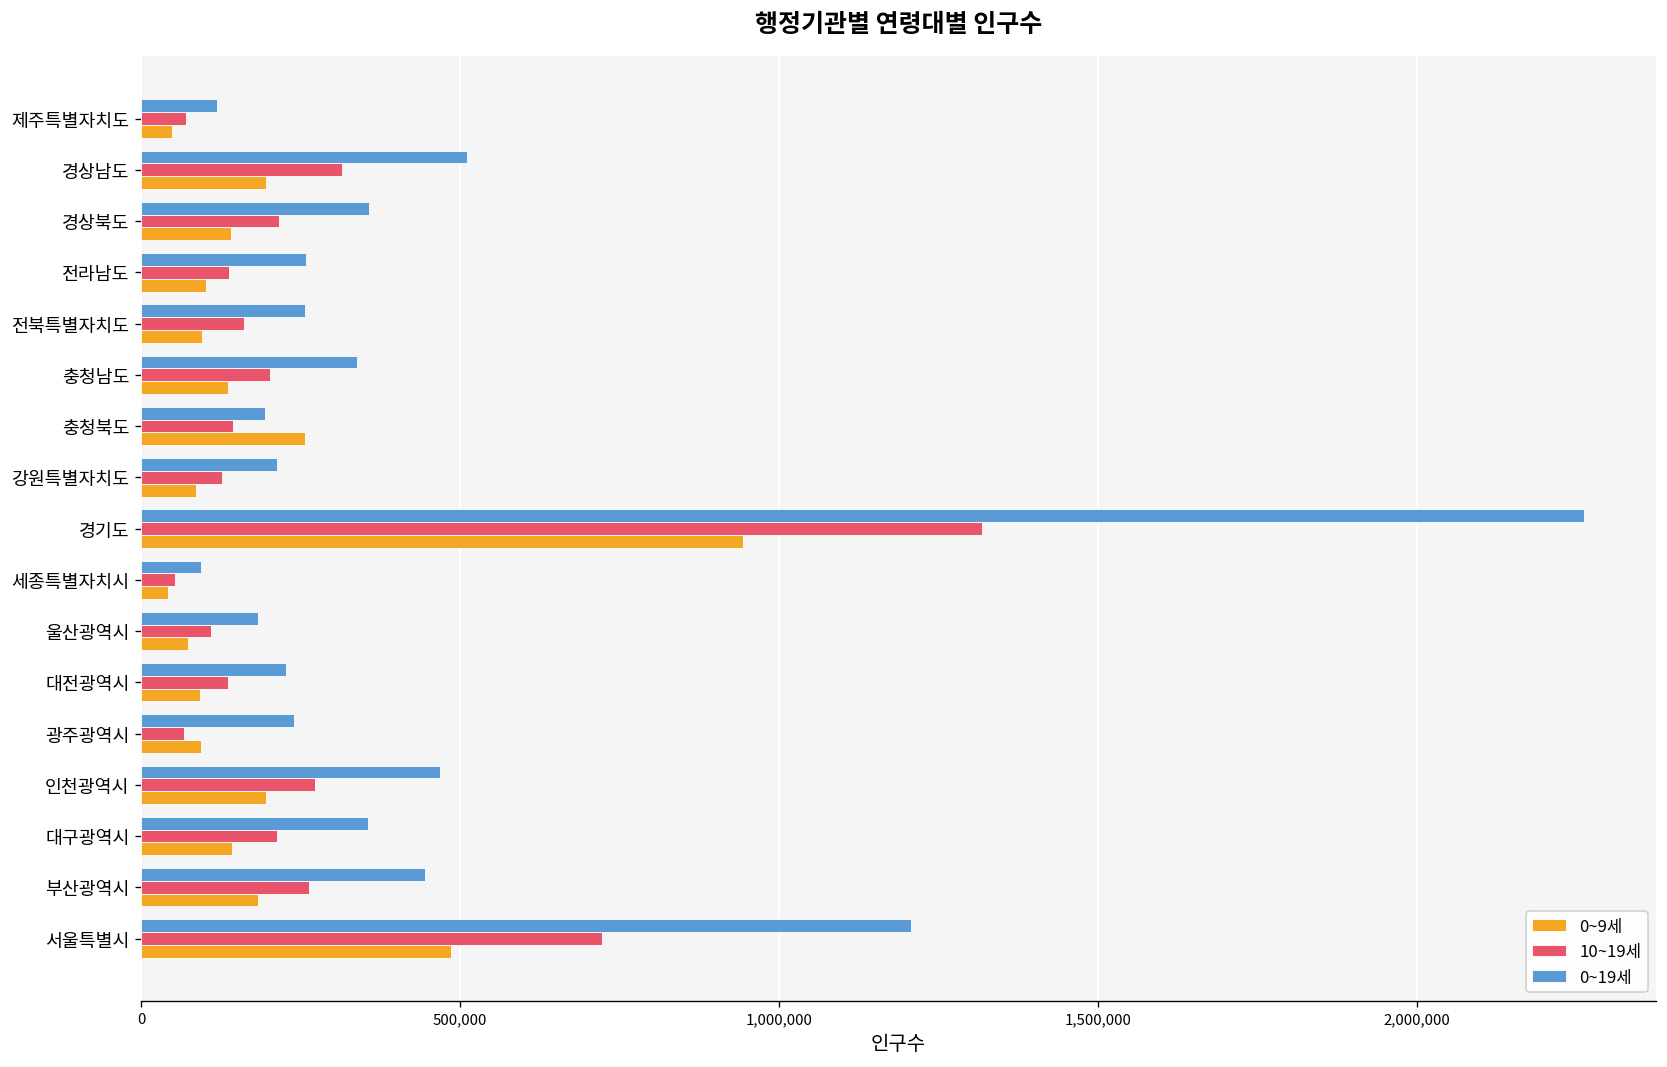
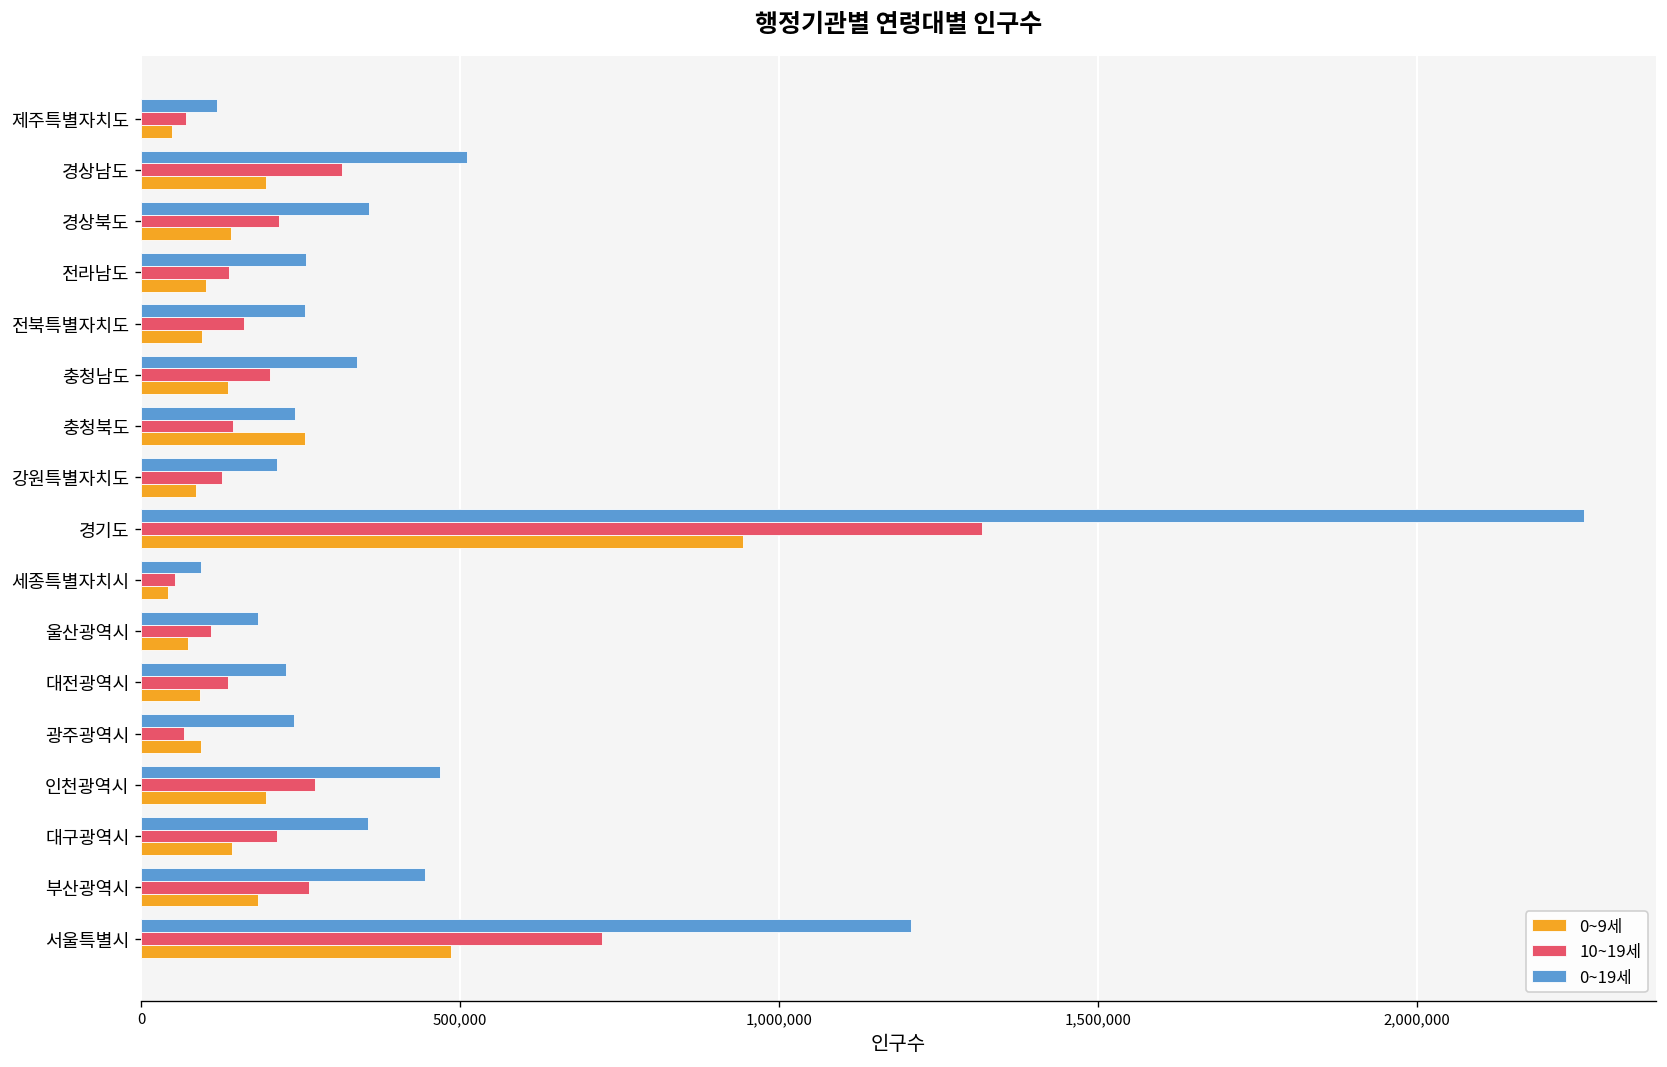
  {
    "0~9세": {
      "제주특별자치도": "50,000",
      "경상남도": "200,000",
      "경상북도": "140,000",
      "전라남도": "100,000",
      "전북특별자치도": "100,000",
      "충청남도": "140,000",
      "충청북도": "260,000",
      "강원특별자치도": "90,000",
      "경기도": "940,000",
      "세종특별자치시": "40,000",
      "울산광역시": "70,000",
      "대전광역시": "90,000",
      "광주광역시": "90,000",
      "인천광역시": "200,000",
      "대구광역시": "140,000",
      "부산광역시": "180,000",
      "서울특별시": "490,000"
    },
    "10~19세": {
      "제주특별자치도": "70,000",
      "경상남도": "310,000",
      "경상북도": "220,000",
      "전라남도": "140,000",
      "전북특별자치도": "160,000",
      "충청남도": "200,000",
      "충청북도": "140,000",
      "강원특별자치도": "130,000",
      "경기도": "1,320,000",
      "세종특별자치시": "50,000",
      "울산광역시": "110,000",
      "대전광역시": "140,000",
      "광주광역시": "70,000",
      "인천광역시": "270,000",
      "대구광역시": "210,000",
      "부산광역시": "260,000",
      "서울특별시": "720,000"
    },
    "0~19세": {
      "제주특별자치도": "120,000",
      "경상남도": "510,000",
      "경상북도": "360,000",
      "전라남도": "260,000",
      "전북특별자치도": "260,000",
      "충청남도": "340,000",
-     "충청북도": "190,000",
+     "충청북도": "240,000",
      "강원특별자치도": "210,000",
      "경기도": "2,260,000",
      "세종특별자치시": "90,000",
      "울산광역시": "180,000",
      "대전광역시": "230,000",
      "광주광역시": "240,000",
      "인천광역시": "470,000",
      "대구광역시": "360,000",
      "부산광역시": "450,000",
      "서울특별시": "1,210,000"
    }
  }
